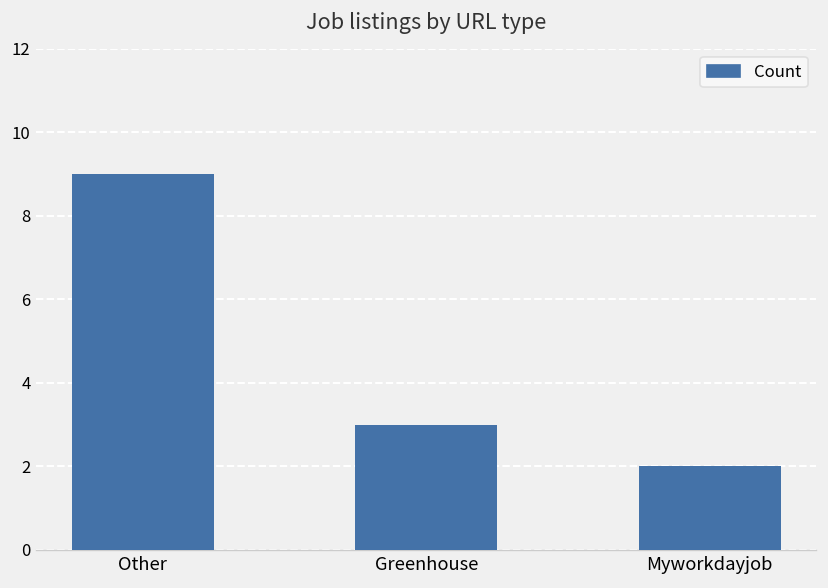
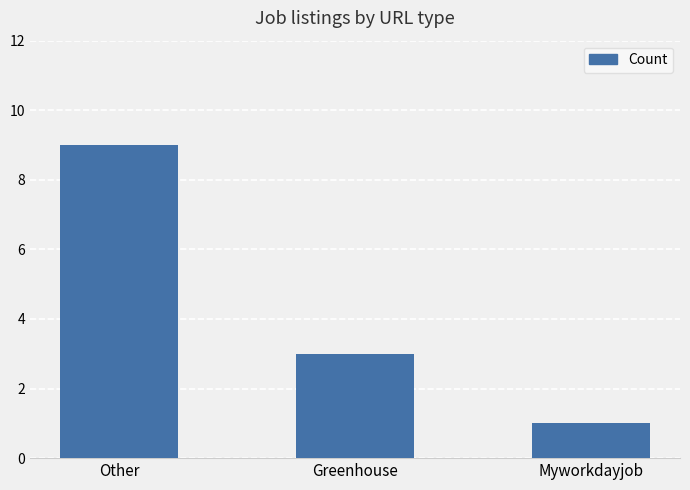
  {
    "Other": 9,
    "Greenhouse": 3,
-   "Myworkdayjob": 2
+   "Myworkdayjob": 1
  }
